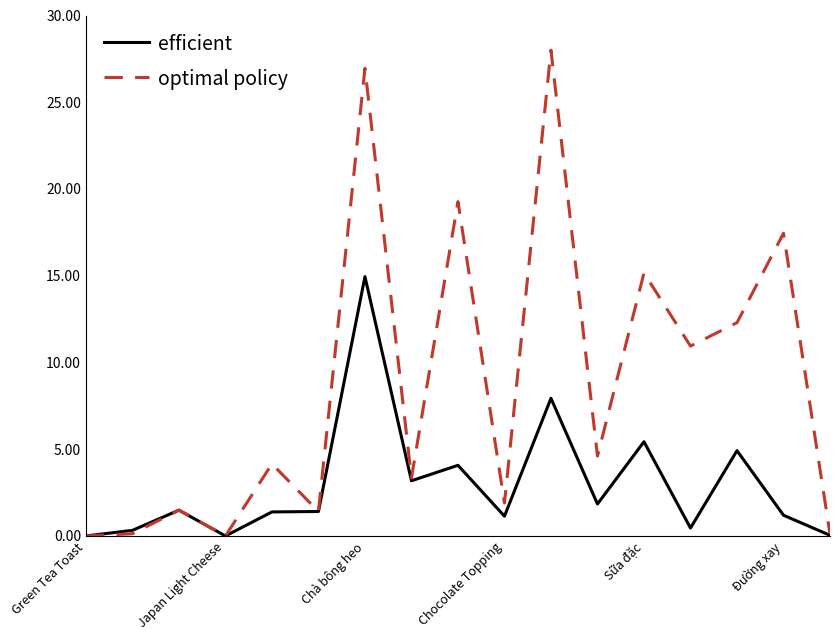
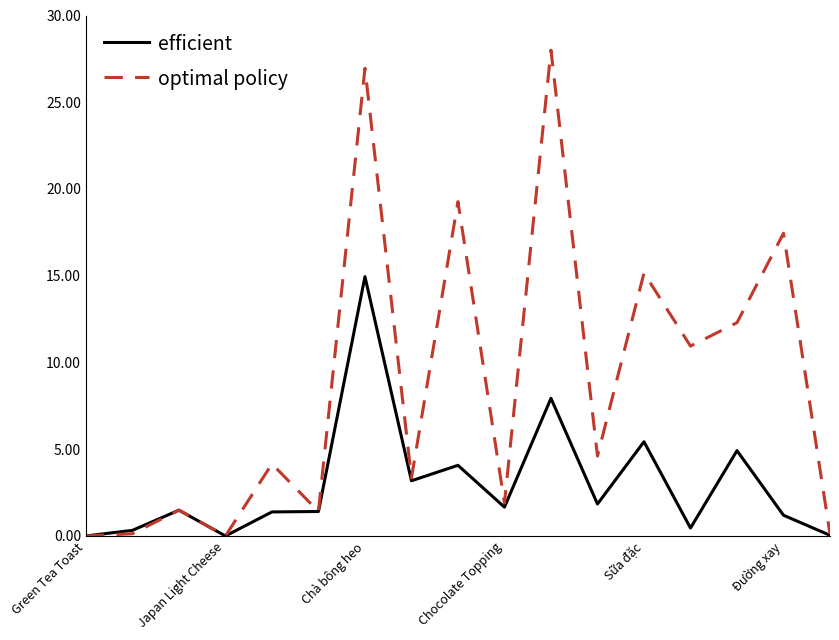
  {
    "efficient": {
      "Chà bông heo": 14.9,
-     "Chocolate Topping": 1.1,
+     "Chocolate Topping": 1.7,
      "Sữa đặc": 5.4,
      "Đường xay": 1.2
    },
    "optimal policy": {
      "Chà bông heo": 27.0,
      "Chocolate Topping": 1.9,
      "Sữa đặc": 15.2,
      "Đường xay": 17.4
    }
  }
